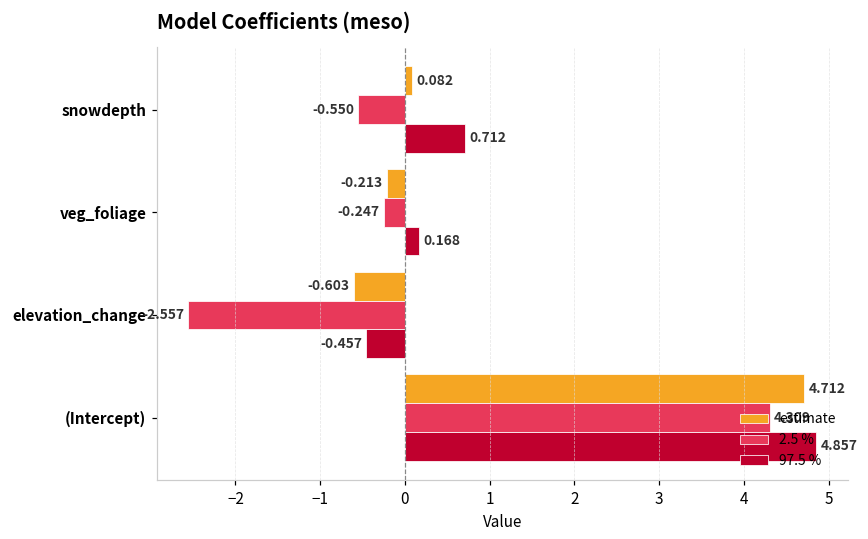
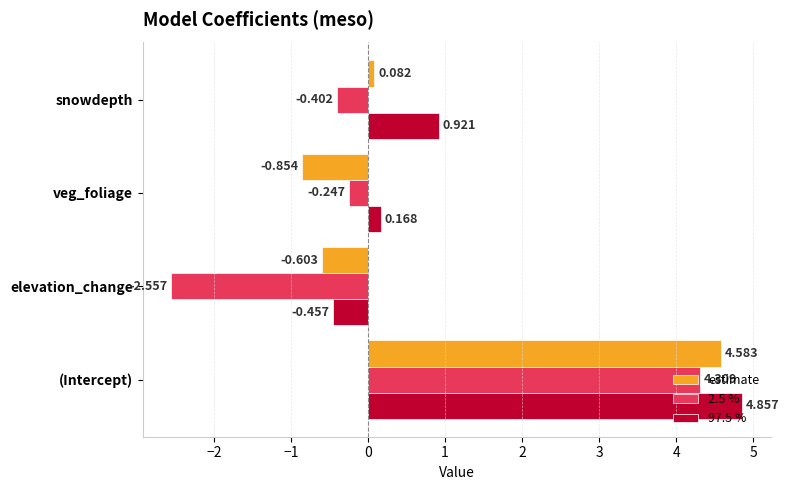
  {
    "estimate": {
      "snowdepth": 0.082,
-     "veg_foliage": -0.213,
+     "veg_foliage": -0.854,
      "elevation_change": -0.603,
-     "(Intercept)": 4.712
+     "(Intercept)": 4.583
    },
    "2.5 %": {
-     "snowdepth": -0.550,
+     "snowdepth": -0.402,
      "veg_foliage": -0.247,
      "elevation_change": -2.557,
      "(Intercept)": 4.309
    },
    "97.5 %": {
-     "snowdepth": 0.712,
+     "snowdepth": 0.921,
      "veg_foliage": 0.168,
      "elevation_change": -0.457,
      "(Intercept)": 4.857
    }
  }
